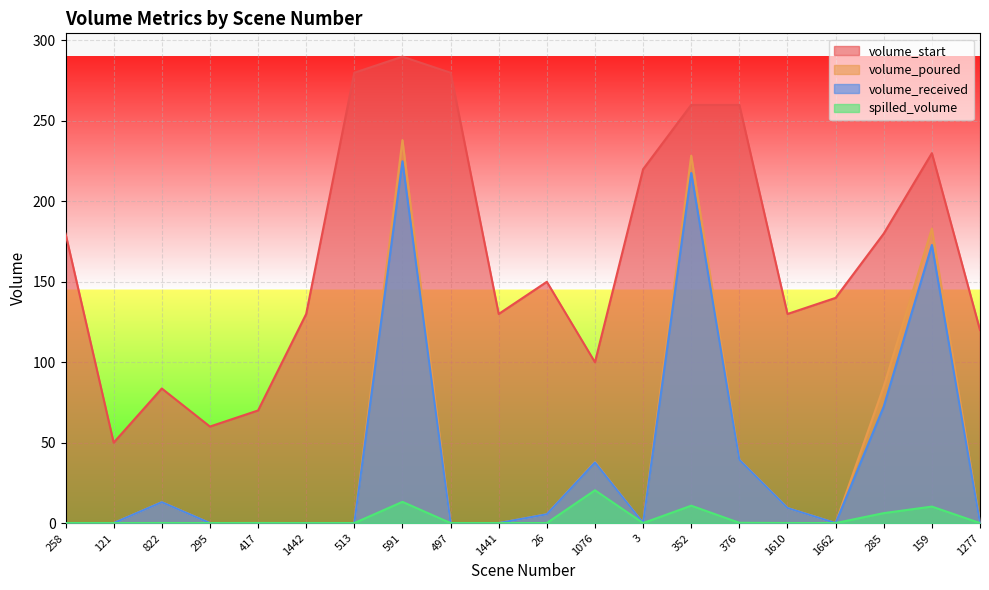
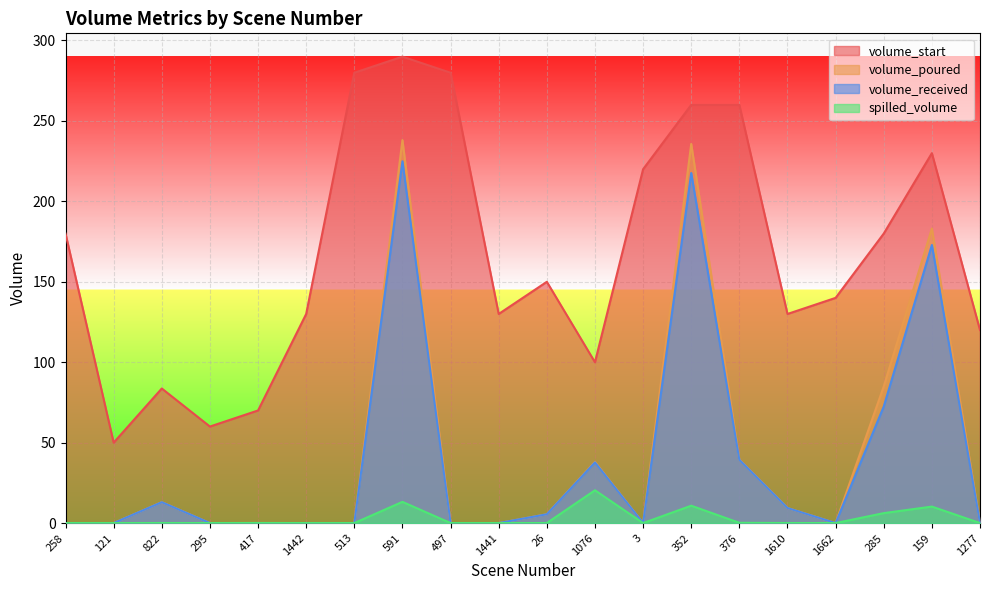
  {
    "volume_start": {
      "258": 180,
      "121": 50,
      "822": 84,
      "295": 60,
      "417": 70,
      "1442": 130,
      "513": 280,
      "591": 290,
      "497": 280,
      "1441": 130,
      "26": 150,
      "1076": 100,
      "3": 220,
      "352": 260,
      "376": 260,
      "1610": 130,
      "1662": 140,
      "285": 180,
      "159": 230,
      "1277": 120
    },
    "volume_poured": {
      "591": 238,
-     "352": 228,
+     "352": 236,
      "285": 85,
      "159": 183
    },
    "volume_received": {
      "591": 225,
      "352": 218,
      "285": 72,
      "159": 173
    },
    "spilled_volume": {
      "822": 0,
      "591": 13,
      "26": 0,
      "1076": 20,
      "352": 11,
      "376": 0,
      "1610": 0,
      "285": 6,
      "159": 10
    }
  }
